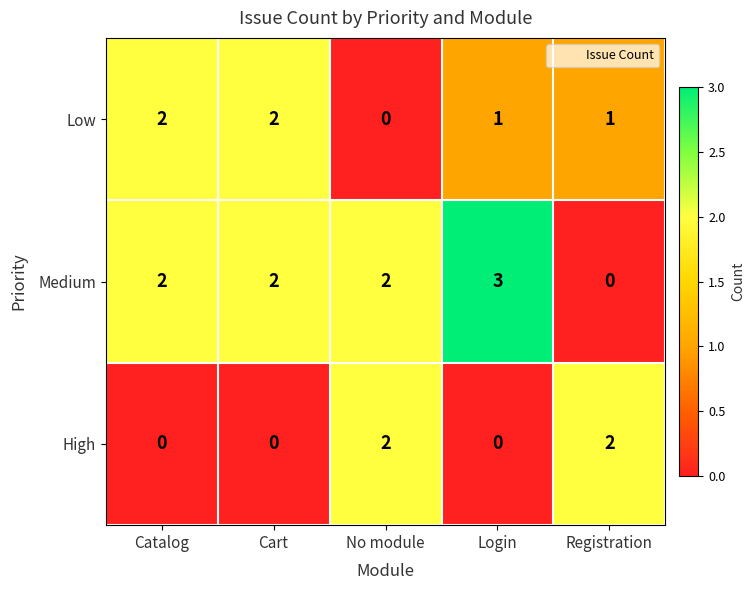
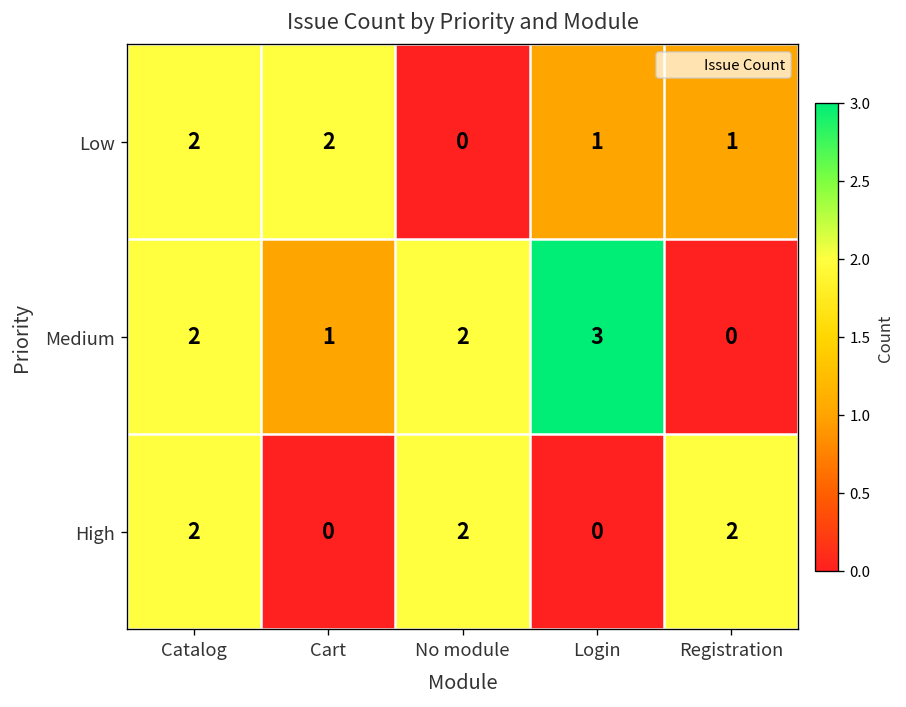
  {
    "Low": {
      "Catalog": 2,
      "Cart": 2,
      "No module": 0,
      "Login": 1,
      "Registration": 1
    },
    "Medium": {
      "Catalog": 2,
-     "Cart": 2,
+     "Cart": 1,
      "No module": 2,
      "Login": 3,
      "Registration": 0
    },
    "High": {
-     "Catalog": 0,
+     "Catalog": 2,
      "Cart": 0,
      "No module": 2,
      "Login": 0,
      "Registration": 2
    }
  }
